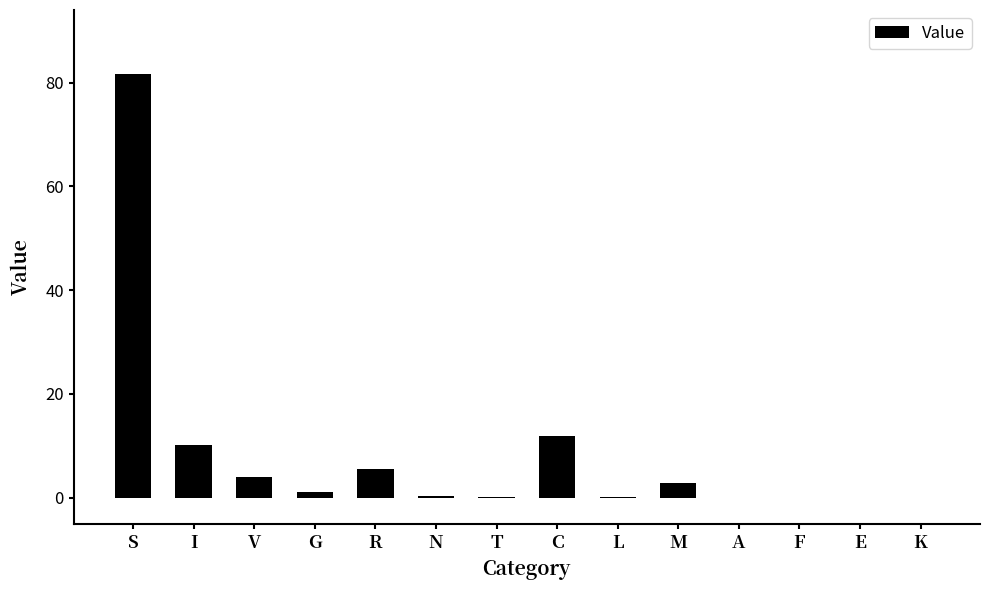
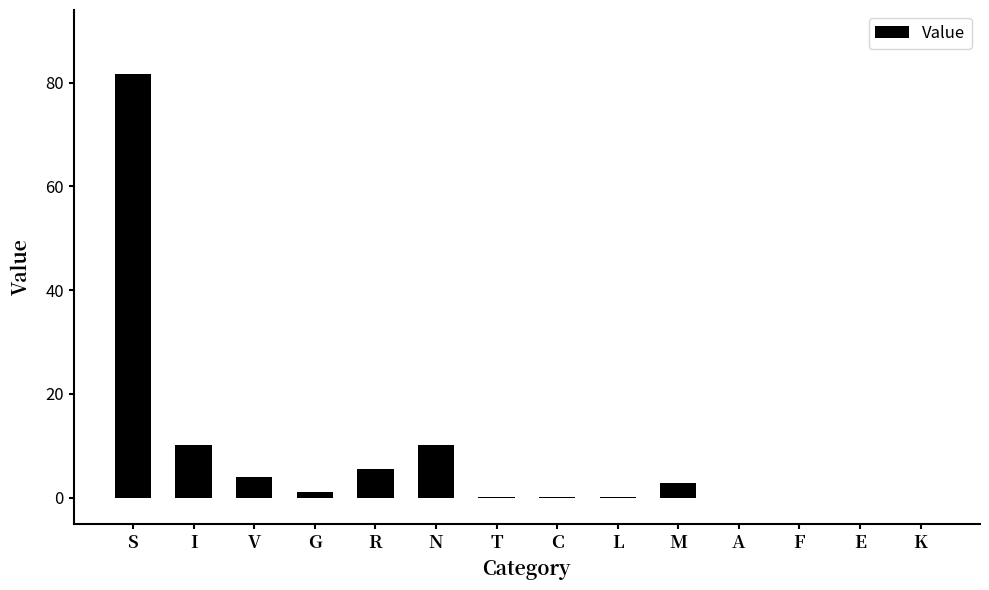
  {
    "S": 82,
    "I": 10,
    "V": 4,
    "G": 1,
    "R": 6,
-   "N": 0,
-   "C": 12,
+   "N": 10,
+   "C": 0,
    "M": 3,
    "E": 0,
    "K": 0
  }
